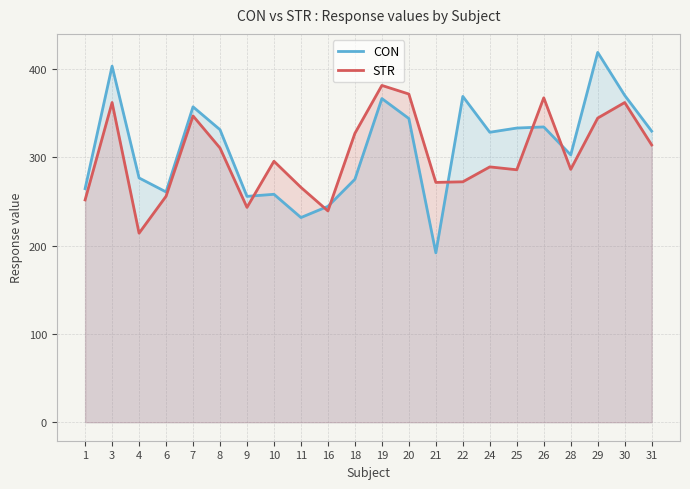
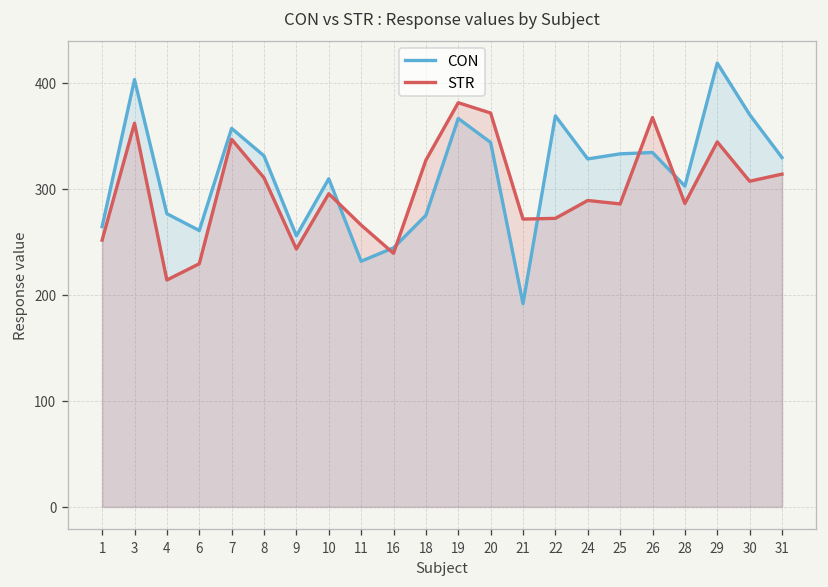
  {
    "CON": {
      "1": 260,
      "3": 400,
      "4": 280,
      "6": 260,
      "7": 360,
      "8": 330,
      "9": 260,
-     "10": 260,
+     "10": 310,
      "11": 230,
      "16": 240,
      "18": 280,
      "19": 370,
      "20": 340,
      "21": 190,
      "22": 370,
      "24": 330,
      "25": 330,
      "26": 330,
      "28": 300,
      "29": 420,
      "30": 370,
      "31": 330
    },
    "STR": {
      "1": 250,
      "3": 360,
      "4": 210,
-     "6": 260,
+     "6": 230,
      "7": 350,
      "8": 310,
      "9": 240,
      "10": 300,
      "11": 270,
      "16": 240,
      "18": 330,
      "19": 380,
      "20": 370,
      "21": 270,
      "22": 270,
      "24": 290,
      "25": 290,
      "26": 370,
      "28": 290,
      "29": 340,
-     "30": 360,
+     "30": 310,
      "31": 310
    }
  }
